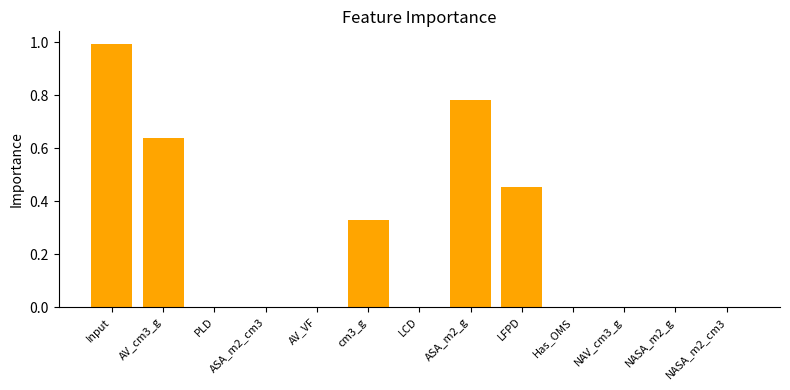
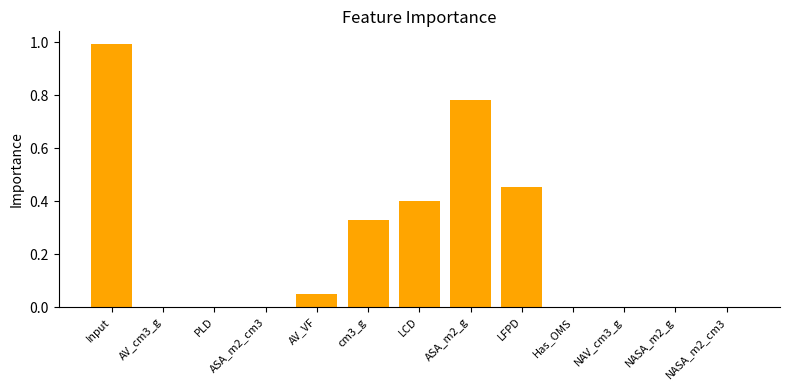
  {
    "Input": 0.99,
-   "AV_cm3_g": 0.64,
-   "AV_VF": 0.00,
+   "AV_cm3_g": 0.00,
+   "AV_VF": 0.05,
    "cm3_g": 0.33,
-   "LCD": 0.00,
+   "LCD": 0.40,
    "ASA_m2_g": 0.78,
    "LFPD": 0.45
  }
